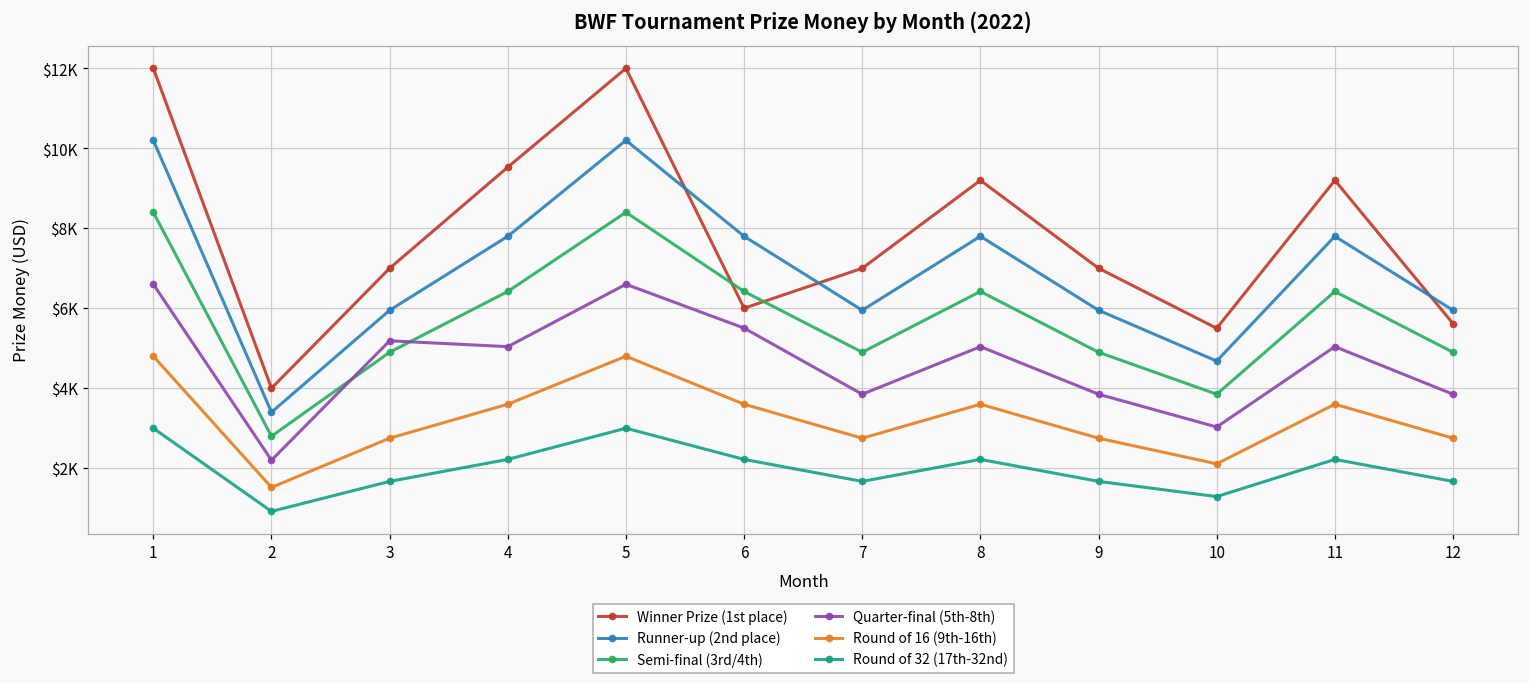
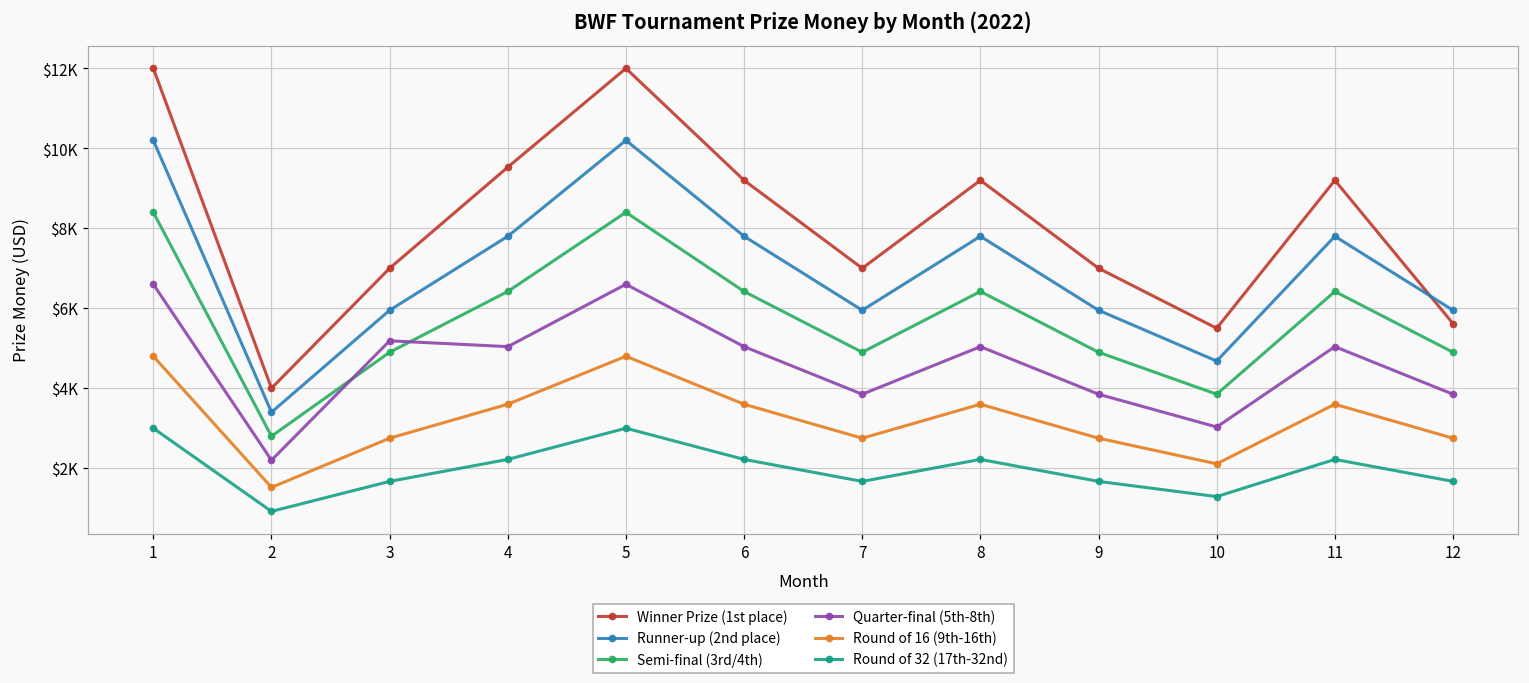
  {
    "Winner Prize (1st place)": {
      "1": "$12000",
      "2": "$4000",
      "3": "$7000",
      "4": "$9500",
      "5": "$12000",
-     "6": "$6000",
+     "6": "$9200",
      "7": "$7000",
      "8": "$9200",
      "9": "$7000",
      "10": "$5500",
      "11": "$9200",
      "12": "$5600"
    },
    "Runner-up (2nd place)": {
      "1": "$10200",
      "2": "$3400",
      "3": "$6000",
      "4": "$7800",
      "5": "$10200",
      "6": "$7800",
      "7": "$6000",
      "8": "$7800",
      "9": "$6000",
      "10": "$4700",
      "11": "$7800",
      "12": "$6000"
    },
    "Quarter-final (5th-8th)": {
      "1": "$6600",
      "2": "$2200",
      "3": "$5200",
      "4": "$5000",
      "5": "$6600",
-     "6": "$5500",
+     "6": "$5000",
      "7": "$3900",
      "8": "$5000",
      "9": "$3900",
      "10": "$3000",
      "11": "$5000",
      "12": "$3900"
    },
    "Round of 16 (9th-16th)": {
      "1": "$4800",
      "2": "$1500",
      "3": "$2800",
      "4": "$3600",
      "5": "$4800",
      "6": "$3600",
      "7": "$2800",
      "8": "$3600",
      "9": "$2800",
      "10": "$2100",
      "11": "$3600",
      "12": "$2800"
    }
  }
